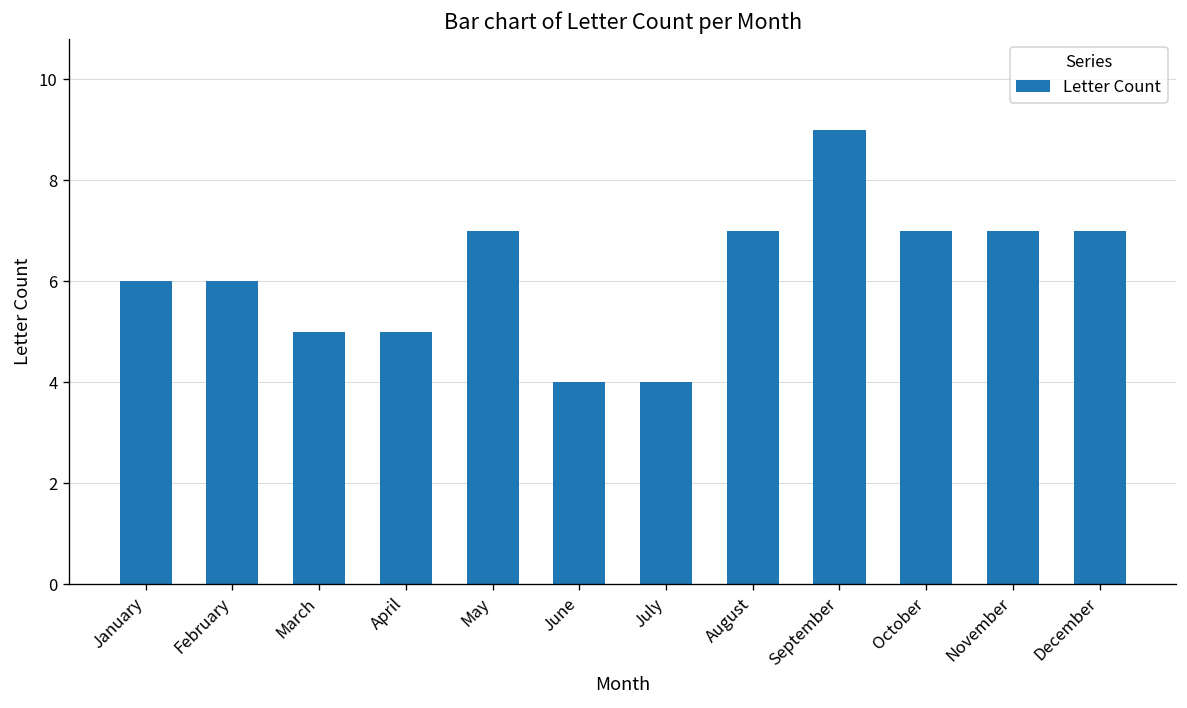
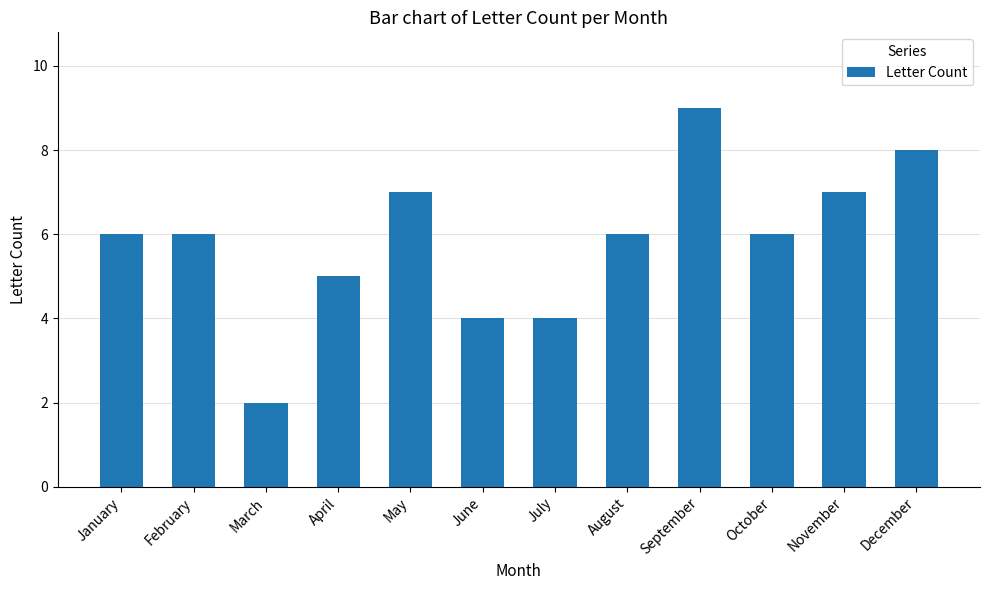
  {
    "January": 6,
    "February": 6,
-   "March": 5,
+   "March": 2,
    "April": 5,
    "May": 7,
    "June": 4,
    "July": 4,
-   "August": 7,
+   "August": 6,
    "September": 9,
-   "October": 7,
+   "October": 6,
    "November": 7,
-   "December": 7
+   "December": 8
  }
